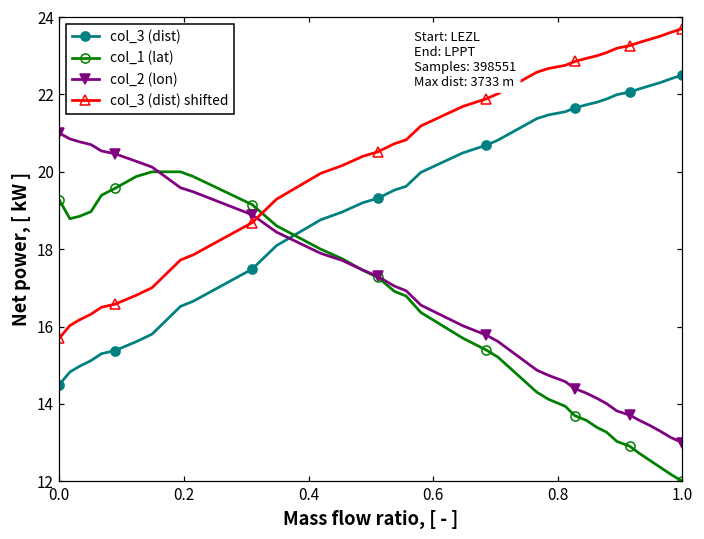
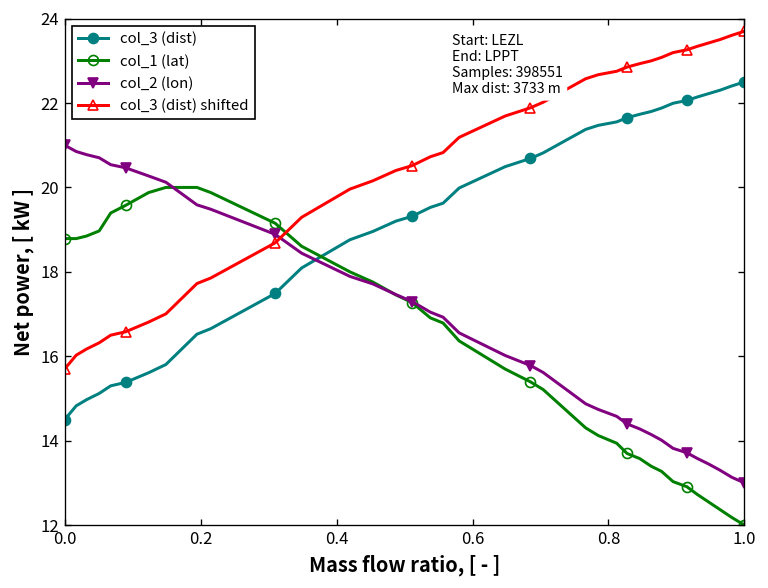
  {
    "col_3 (dist)": {
      "0.0": 14.5,
      "1.0": 22.5
    },
    "col_1 (lat)": {
-     "0.0": 19.3,
+     "0.0": 18.8,
      "1.0": 12.0
    },
    "col_2 (lon)": {
      "0.0": 21.0,
      "1.0": 13.0
    },
    "col_3 (dist) shifted": {
      "0.0": 15.7,
      "1.0": 23.7
    }
  }
